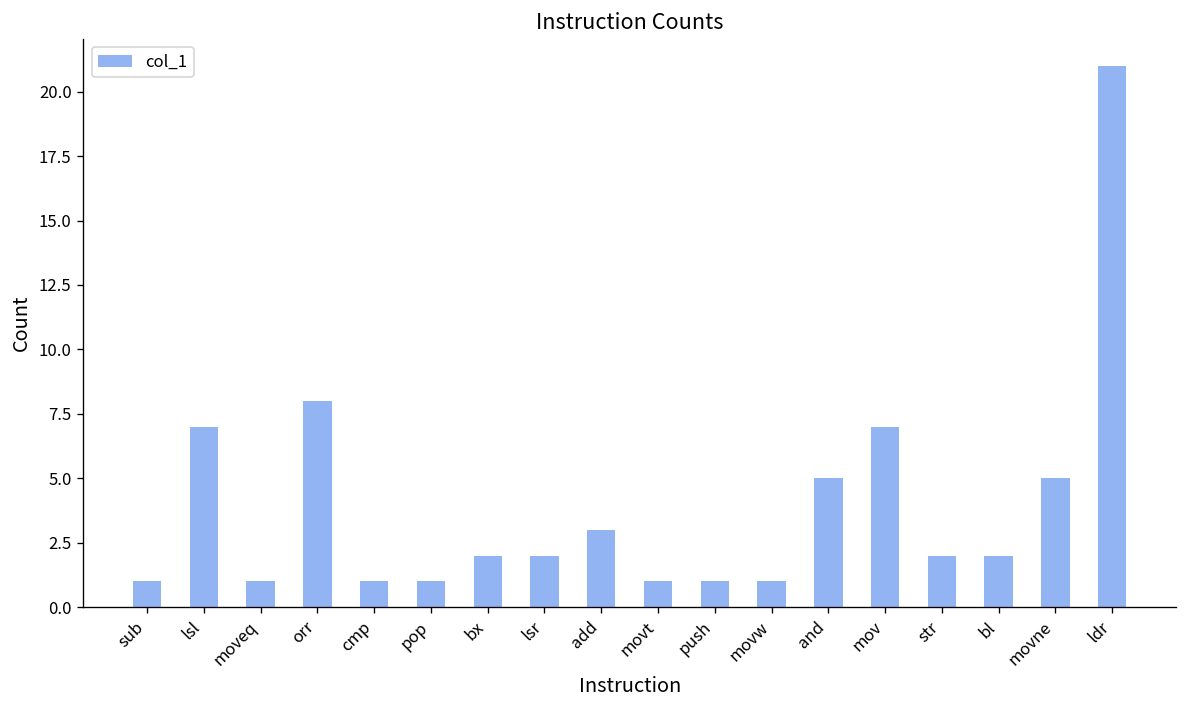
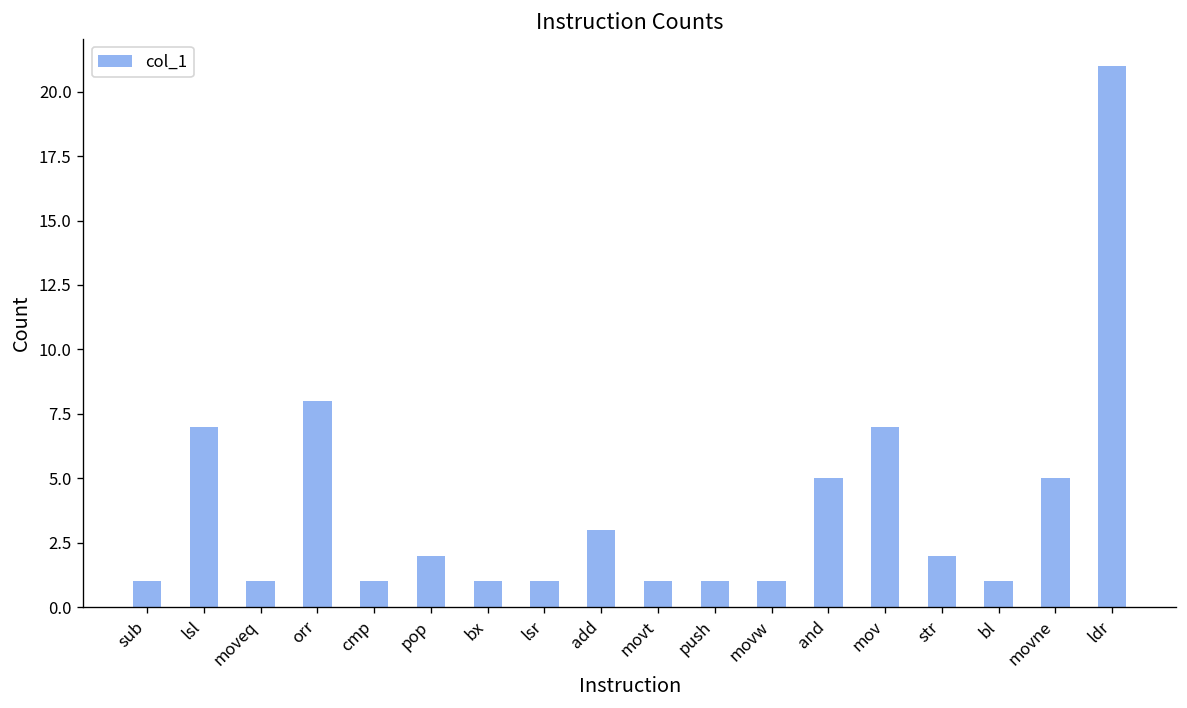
  {
    "sub": 1,
    "lsl": 7,
    "moveq": 1,
    "orr": 8,
    "cmp": 1,
-   "pop": 1,
-   "bx": 2,
-   "lsr": 2,
+   "pop": 2,
+   "bx": 1,
+   "lsr": 1,
    "add": 3,
    "movt": 1,
    "push": 1,
    "movw": 1,
    "and": 5,
    "mov": 7,
    "str": 2,
-   "bl": 2,
+   "bl": 1,
    "movne": 5,
    "ldr": 21
  }
